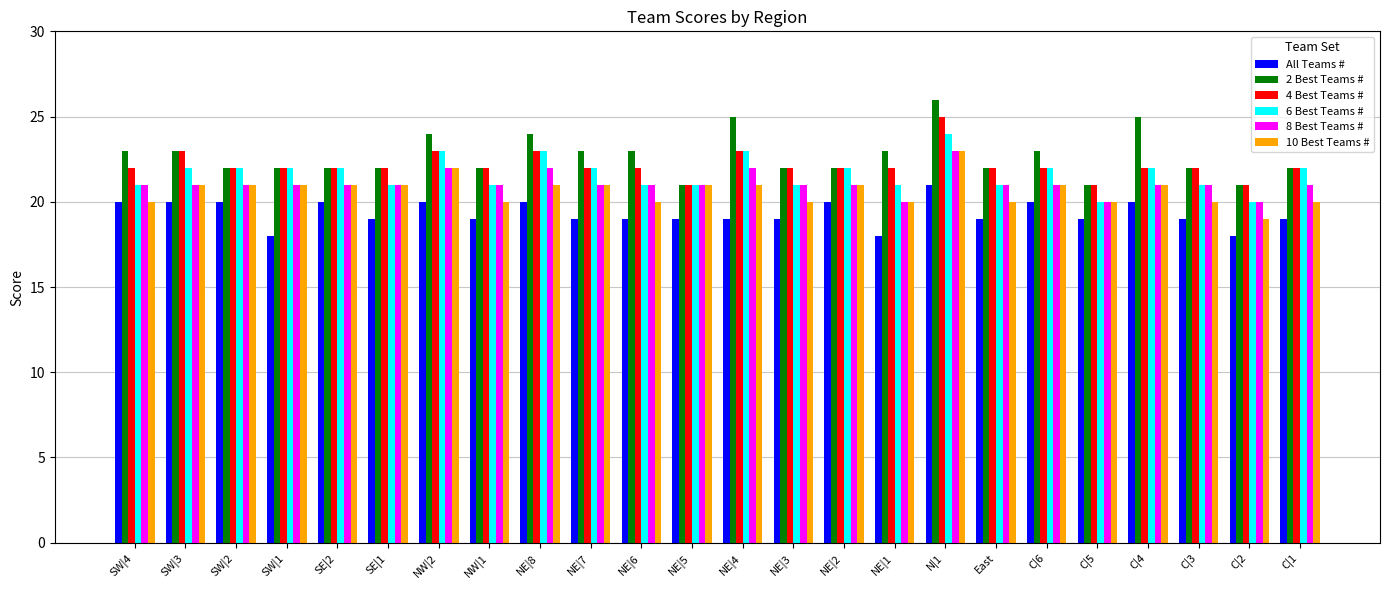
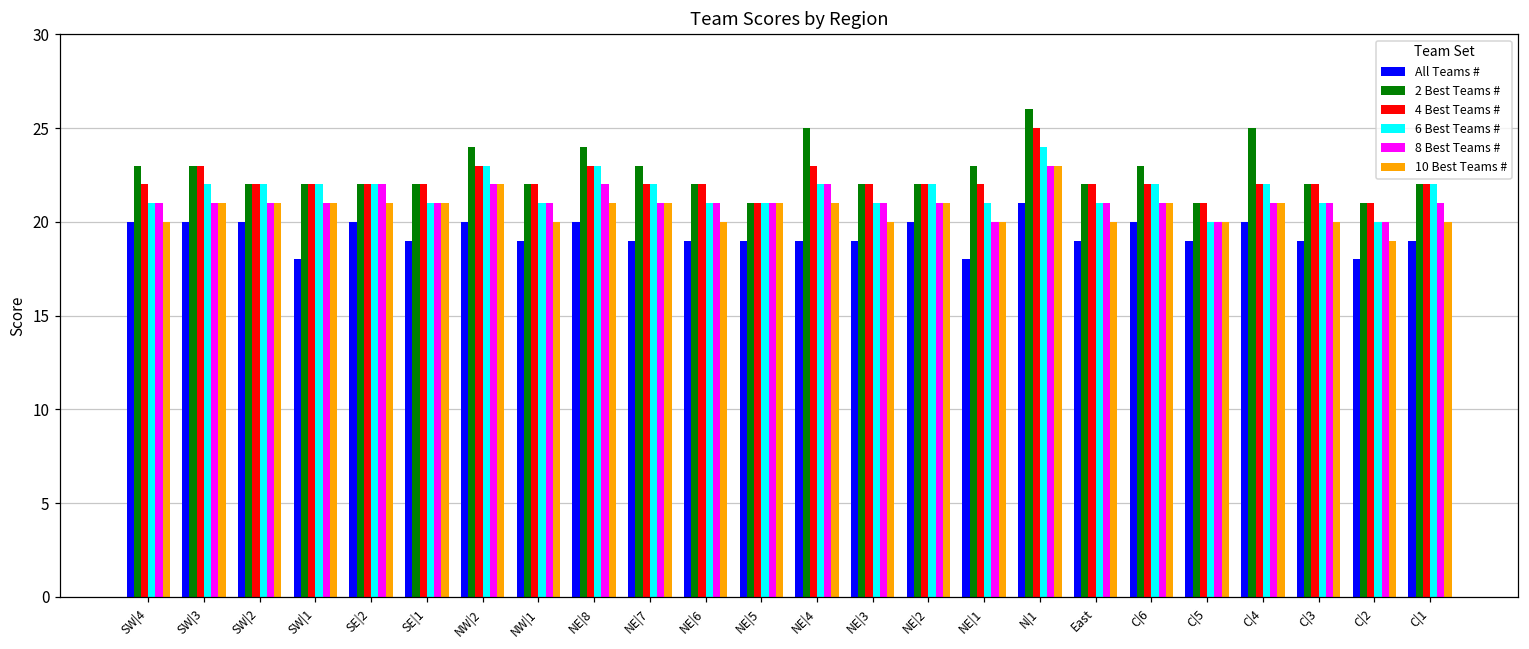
  {
    "All Teams #": {
      "SW|4": 20,
      "SW|3": 20,
      "SW|2": 20,
      "SW|1": 18,
      "SE|2": 20,
      "SE|1": 19,
      "NW|2": 20,
      "NW|1": 19,
      "NE|8": 20,
      "NE|7": 19,
      "NE|6": 19,
      "NE|5": 19,
      "NE|4": 19,
      "NE|3": 19,
      "NE|2": 20,
      "NE|1": 18,
      "N|1": 21,
      "East": 19,
      "C|6": 20,
      "C|5": 19,
      "C|4": 20,
      "C|3": 19,
      "C|2": 18,
      "C|1": 19
    },
    "2 Best Teams #": {
      "SW|4": 23,
      "SW|3": 23,
      "SW|2": 22,
      "SW|1": 22,
      "SE|2": 22,
      "SE|1": 22,
      "NW|2": 24,
      "NW|1": 22,
      "NE|8": 24,
      "NE|7": 23,
-     "NE|6": 23,
+     "NE|6": 22,
      "NE|5": 21,
      "NE|4": 25,
      "NE|3": 22,
      "NE|2": 22,
      "NE|1": 23,
      "N|1": 26,
      "East": 22,
      "C|6": 23,
      "C|5": 21,
      "C|4": 25,
      "C|3": 22,
      "C|2": 21,
      "C|1": 22
    },
    "4 Best Teams #": {
      "SW|4": 22,
      "SW|3": 23,
      "SW|2": 22,
      "SW|1": 22,
      "SE|2": 22,
      "SE|1": 22,
      "NW|2": 23,
      "NW|1": 22,
      "NE|8": 23,
      "NE|7": 22,
      "NE|6": 22,
      "NE|5": 21,
      "NE|4": 23,
      "NE|3": 22,
      "NE|2": 22,
      "NE|1": 22,
      "N|1": 25,
      "East": 22,
      "C|6": 22,
      "C|5": 21,
      "C|4": 22,
      "C|3": 22,
      "C|2": 21,
      "C|1": 22
    },
    "6 Best Teams #": {
      "SW|4": 21,
      "SW|3": 22,
      "SW|2": 22,
      "SW|1": 22,
      "SE|2": 22,
      "SE|1": 21,
      "NW|2": 23,
      "NW|1": 21,
      "NE|8": 23,
      "NE|7": 22,
      "NE|6": 21,
      "NE|5": 21,
-     "NE|4": 23,
+     "NE|4": 22,
      "NE|3": 21,
      "NE|2": 22,
      "NE|1": 21,
      "N|1": 24,
      "East": 21,
      "C|6": 22,
      "C|5": 20,
      "C|4": 22,
      "C|3": 21,
      "C|2": 20,
      "C|1": 22
    },
    "8 Best Teams #": {
      "SW|4": 21,
      "SW|3": 21,
      "SW|2": 21,
      "SW|1": 21,
-     "SE|2": 21,
+     "SE|2": 22,
      "SE|1": 21,
      "NW|2": 22,
      "NW|1": 21,
      "NE|8": 22,
      "NE|7": 21,
      "NE|6": 21,
      "NE|5": 21,
      "NE|4": 22,
      "NE|3": 21,
      "NE|2": 21,
      "NE|1": 20,
      "N|1": 23,
      "East": 21,
      "C|6": 21,
      "C|5": 20,
      "C|4": 21,
      "C|3": 21,
      "C|2": 20,
      "C|1": 21
    },
    "10 Best Teams #": {
      "SW|4": 20,
      "SW|3": 21,
      "SW|2": 21,
      "SW|1": 21,
      "SE|2": 21,
      "SE|1": 21,
      "NW|2": 22,
      "NW|1": 20,
      "NE|8": 21,
      "NE|7": 21,
      "NE|6": 20,
      "NE|5": 21,
      "NE|4": 21,
      "NE|3": 20,
      "NE|2": 21,
      "NE|1": 20,
      "N|1": 23,
      "East": 20,
      "C|6": 21,
      "C|5": 20,
      "C|4": 21,
      "C|3": 20,
      "C|2": 19,
      "C|1": 20
    }
  }
